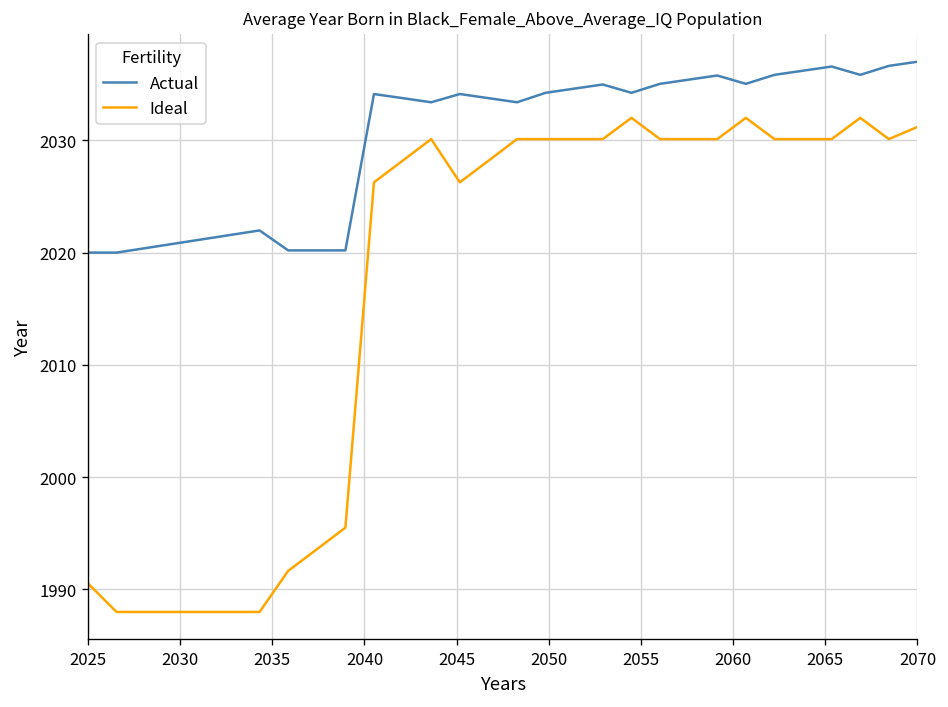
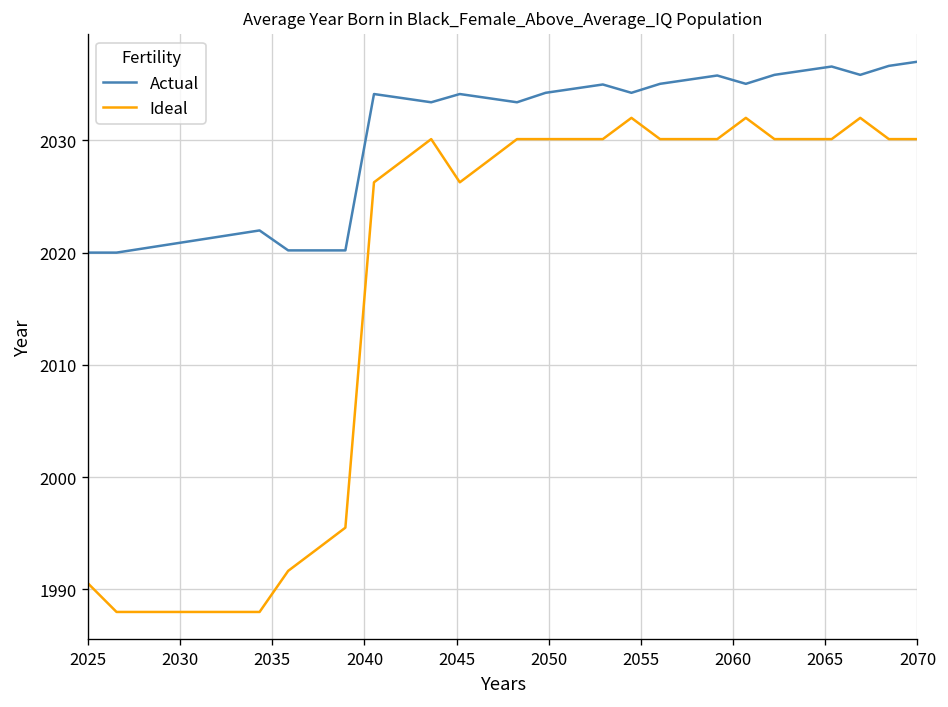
  {
    "Actual": {
      "2025": 2020,
      "2070": 2037
    },
    "Ideal": {
      "2025": 1991,
-     "2070": 2031
+     "2070": 2030
    }
  }
